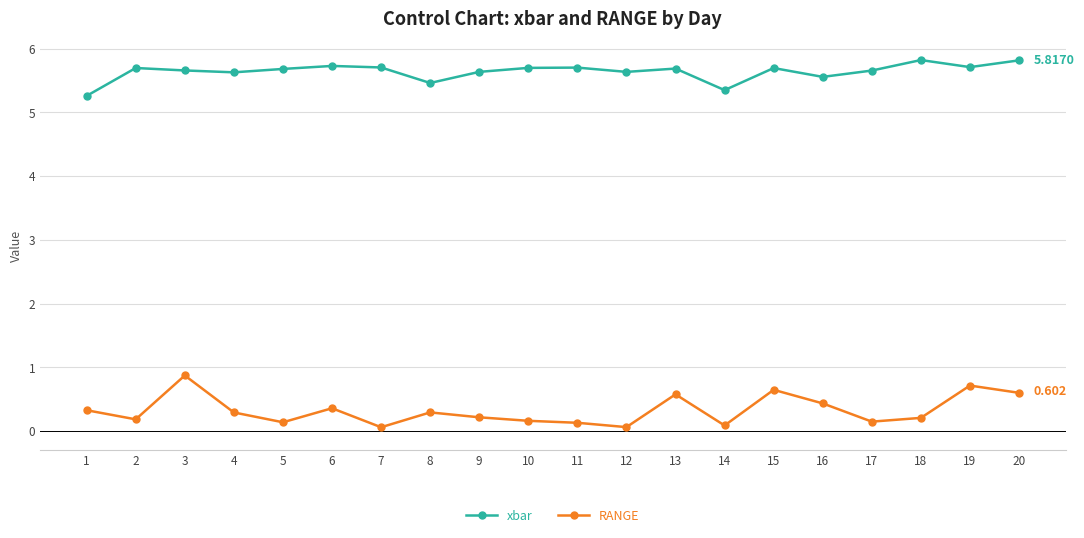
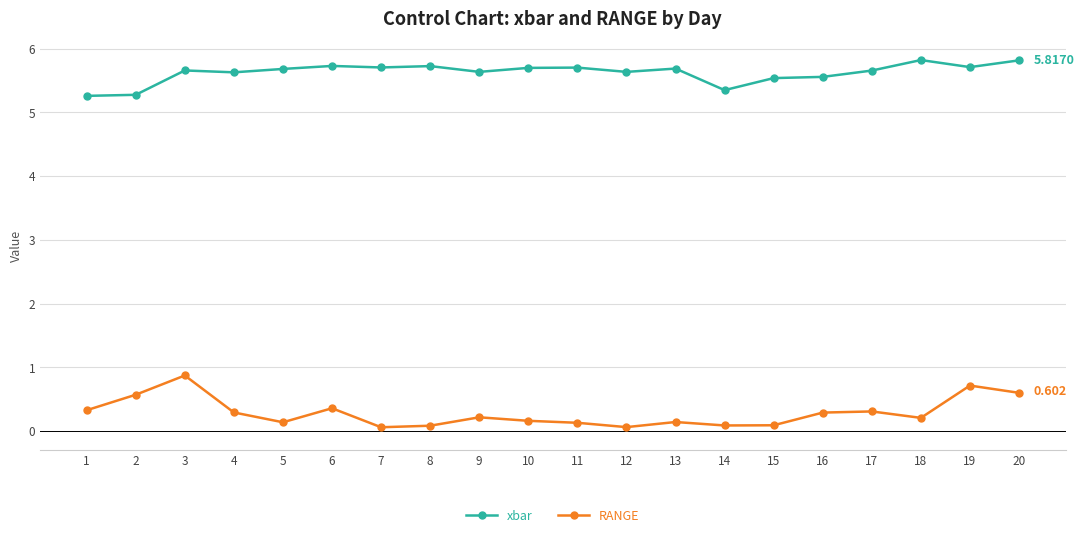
  {
    "xbar": {
      "1": 5.3,
-     "2": 5.7,
+     "2": 5.3,
      "3": 5.7,
      "4": 5.6,
      "5": 5.7,
      "6": 5.7,
      "7": 5.7,
-     "8": 5.5,
+     "8": 5.7,
      "9": 5.6,
      "10": 5.7,
      "11": 5.7,
      "12": 5.6,
      "13": 5.7,
      "14": 5.4,
-     "15": 5.7,
+     "15": 5.5,
      "16": 5.6,
      "17": 5.7,
      "18": 5.8,
      "19": 5.7
    },
    "RANGE": {
      "1": 0.3,
-     "2": 0.2,
+     "2": 0.6,
      "3": 0.9,
      "4": 0.3,
      "5": 0.1,
      "6": 0.4,
      "7": 0.1,
-     "8": 0.3,
+     "8": 0.1,
      "9": 0.2,
      "10": 0.2,
      "11": 0.1,
      "12": 0.1,
-     "13": 0.6,
+     "13": 0.1,
      "14": 0.1,
-     "15": 0.6,
-     "16": 0.4,
-     "17": 0.2,
+     "15": 0.1,
+     "16": 0.3,
+     "17": 0.3,
      "18": 0.2,
      "19": 0.7
    }
  }
